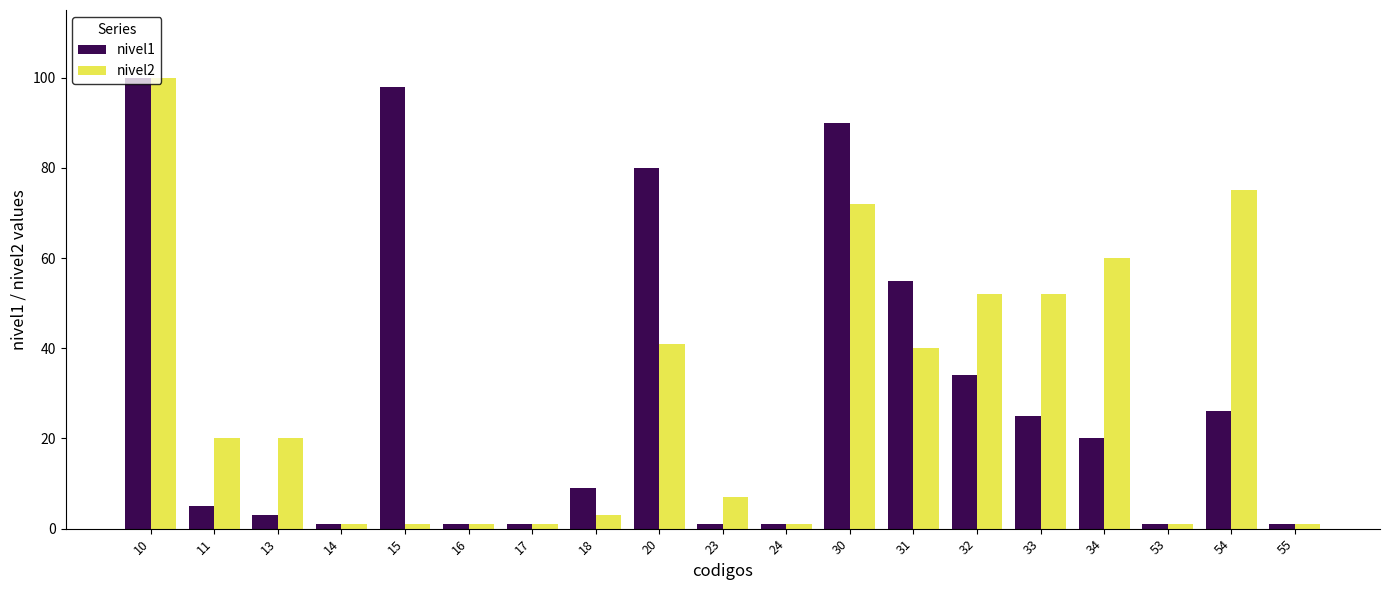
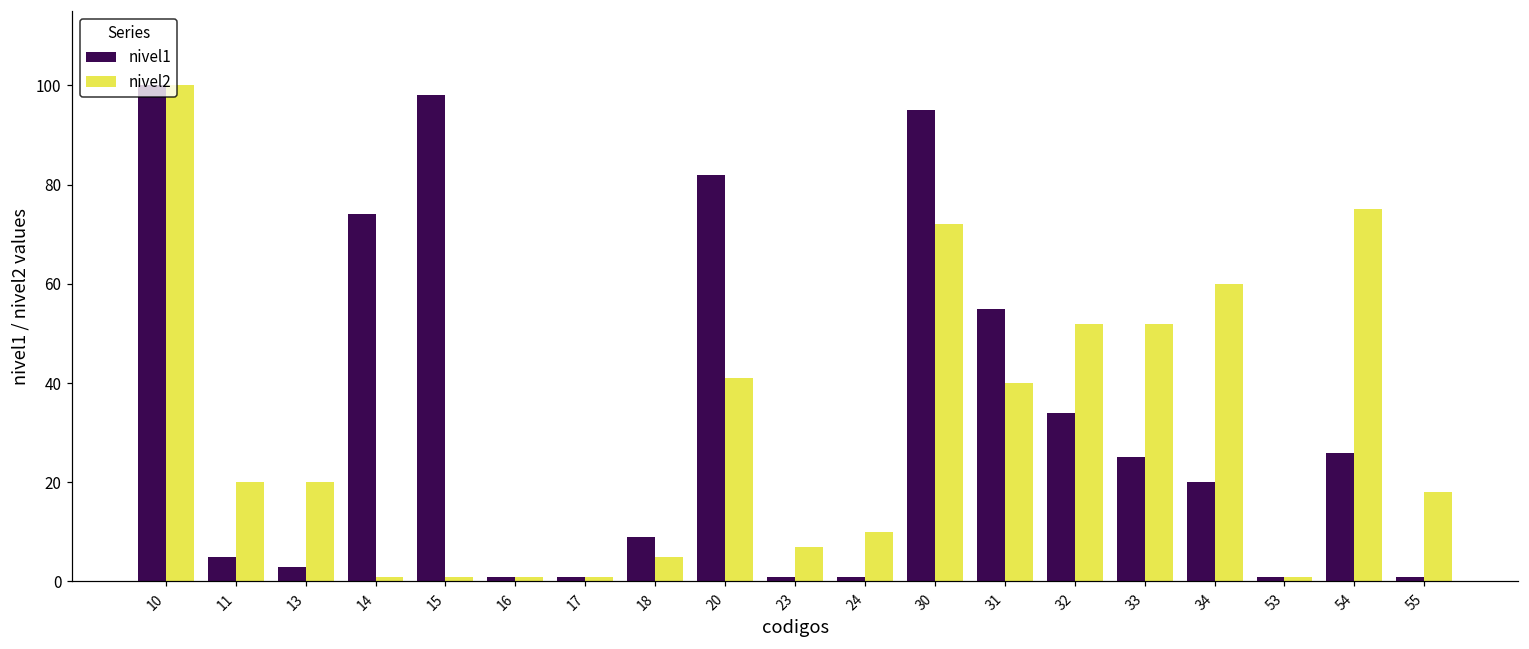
  {
    "nivel1": {
      "11": 5,
      "13": 3,
-     "14": 1,
+     "14": 74,
      "15": 98,
      "16": 1,
      "17": 1,
      "18": 9,
-     "20": 80,
+     "20": 82,
      "23": 1,
      "24": 1,
-     "30": 90,
+     "30": 95,
      "31": 55,
      "32": 34,
      "33": 25,
      "34": 20,
      "53": 1,
      "54": 26,
      "55": 1
    },
    "nivel2": {
      "10": 100,
      "11": 20,
      "13": 20,
      "14": 1,
      "15": 1,
      "16": 1,
      "17": 1,
-     "18": 3,
+     "18": 5,
      "20": 41,
      "23": 7,
-     "24": 1,
+     "24": 10,
      "30": 72,
      "31": 40,
      "32": 52,
      "33": 52,
      "34": 60,
      "53": 1,
      "54": 75,
-     "55": 1
+     "55": 18
    }
  }
